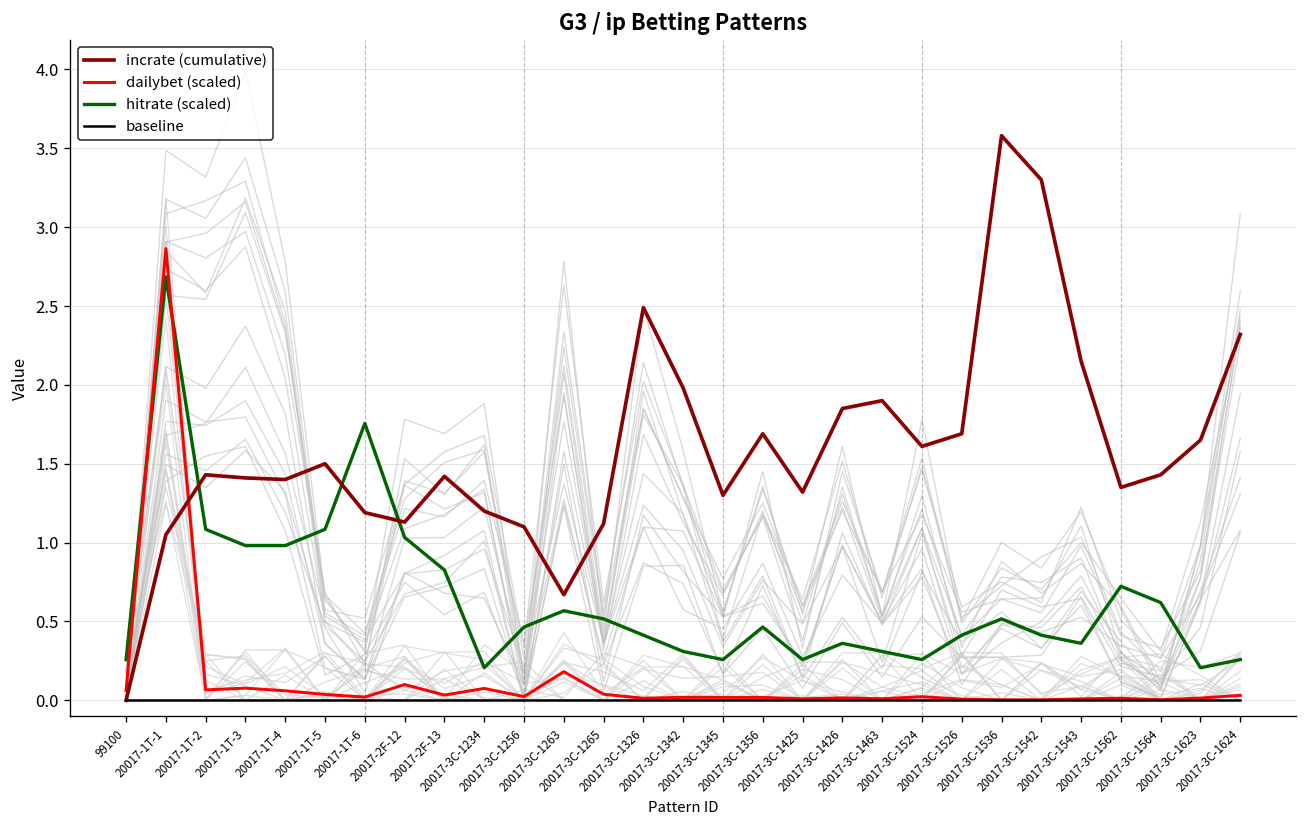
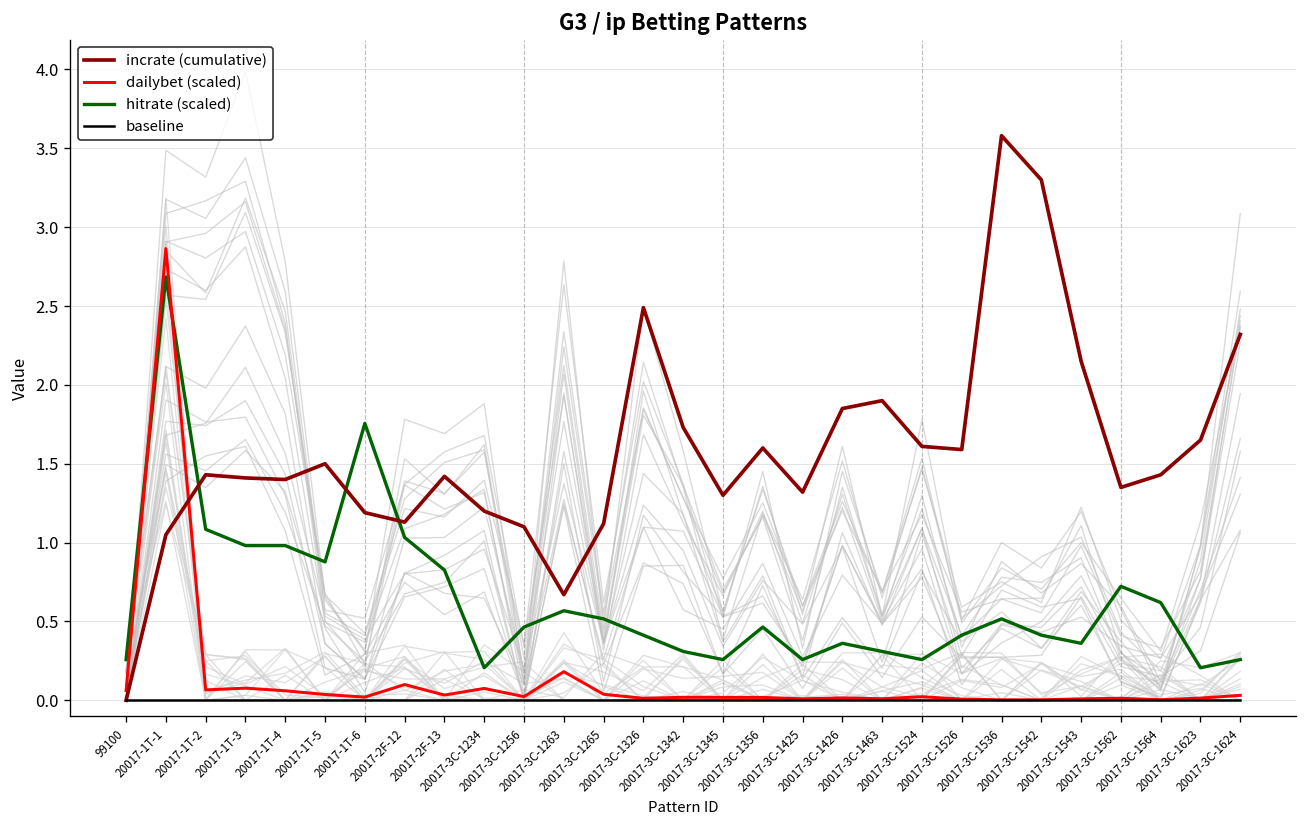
  {
    "incrate (cumulative)": {
      "20017-1T-1": 1.05,
      "20017-1T-2": 1.43,
      "20017-1T-3": 1.41,
      "20017-1T-4": 1.40,
      "20017-1T-5": 1.50,
      "20017-1T-6": 1.19,
      "20017-2F-12": 1.13,
      "20017-2F-13": 1.42,
      "20017-3C-1234": 1.20,
      "20017-3C-1256": 1.10,
      "20017-3C-1263": 0.67,
      "20017-3C-1265": 1.12,
-     "20017-3C-1342": 1.98,
+     "20017-3C-1342": 1.73,
      "20017-3C-1345": 1.30,
-     "20017-3C-1356": 1.69,
+     "20017-3C-1356": 1.60,
      "20017-3C-1425": 1.32,
      "20017-3C-1426": 1.85,
      "20017-3C-1463": 1.90,
      "20017-3C-1524": 1.61,
-     "20017-3C-1526": 1.69,
+     "20017-3C-1526": 1.59,
      "20017-3C-1536": 3.58,
      "20017-3C-1542": 3.30,
      "20017-3C-1543": 2.15,
      "20017-3C-1562": 1.35,
      "20017-3C-1564": 1.43,
      "20017-3C-1623": 1.65,
      "20017-3C-1624": 2.32
    },
    "dailybet (scaled)": {
      "20017-1T-4": 0.06,
      "20017-3C-1234": 0.08,
      "20017-3C-1624": 0.03
    },
    "hitrate (scaled)": {
      "20017-1T-2": 1.08,
      "20017-1T-3": 0.98,
      "20017-1T-4": 0.98,
-     "20017-1T-5": 1.08,
+     "20017-1T-5": 0.88,
      "20017-1T-6": 1.76,
      "20017-3C-1256": 0.46,
      "20017-3C-1263": 0.57,
      "20017-3C-1326": 0.41,
      "20017-3C-1426": 0.36,
      "20017-3C-1524": 0.26,
      "20017-3C-1536": 0.52,
      "20017-3C-1543": 0.36,
      "20017-3C-1562": 0.72,
      "20017-3C-1564": 0.62
    },
    "baseline": {
      "20017-1T-1": 0.00
    }
  }
